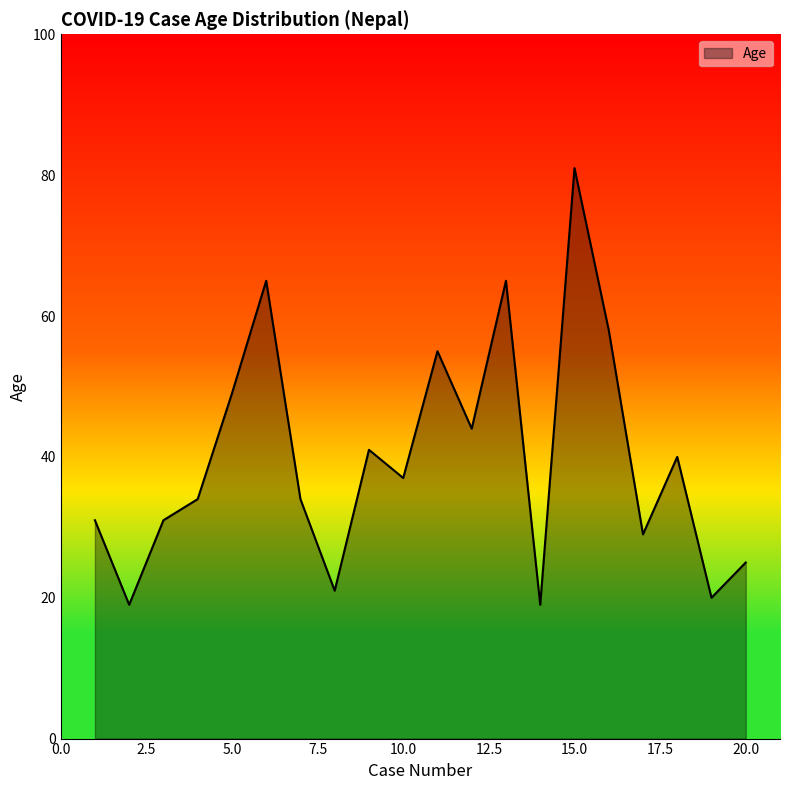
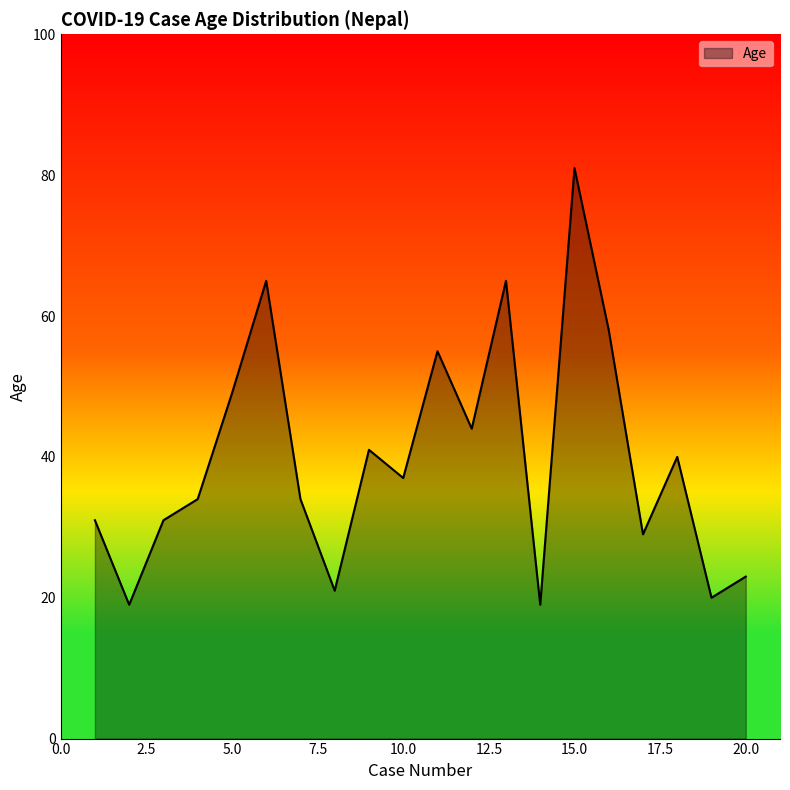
  {
    "5.0": 49,
    "10.0": 37,
    "15.0": 81,
-   "20.0": 25
+   "20.0": 23
  }
